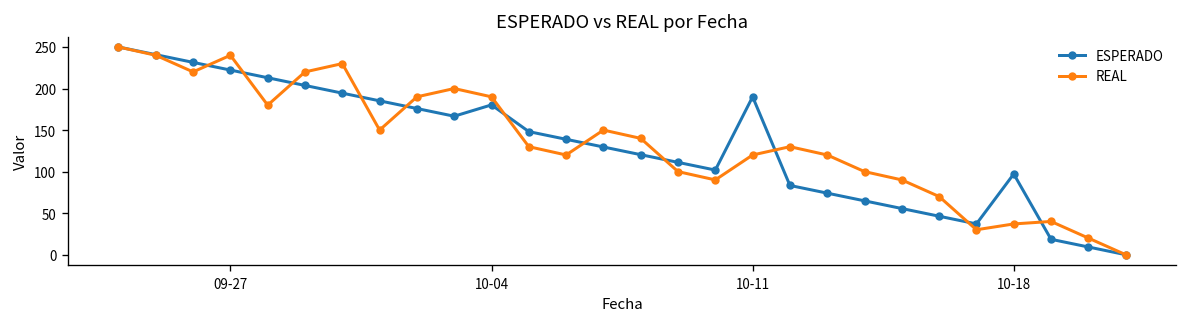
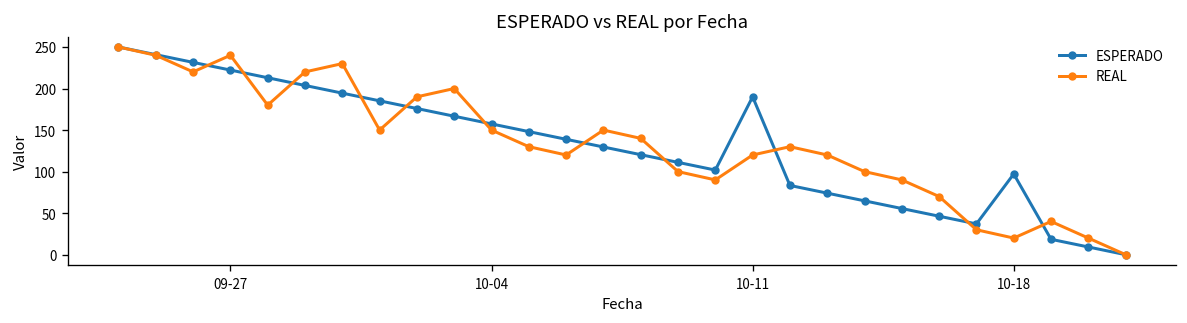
  {
    "ESPERADO": {
      "09-27": 220,
-     "10-04": 180,
+     "10-04": 160,
      "10-11": 190,
      "10-18": 100
    },
    "REAL": {
      "09-27": 240,
-     "10-04": 190,
+     "10-04": 150,
      "10-11": 120,
-     "10-18": 40
+     "10-18": 20
    }
  }
